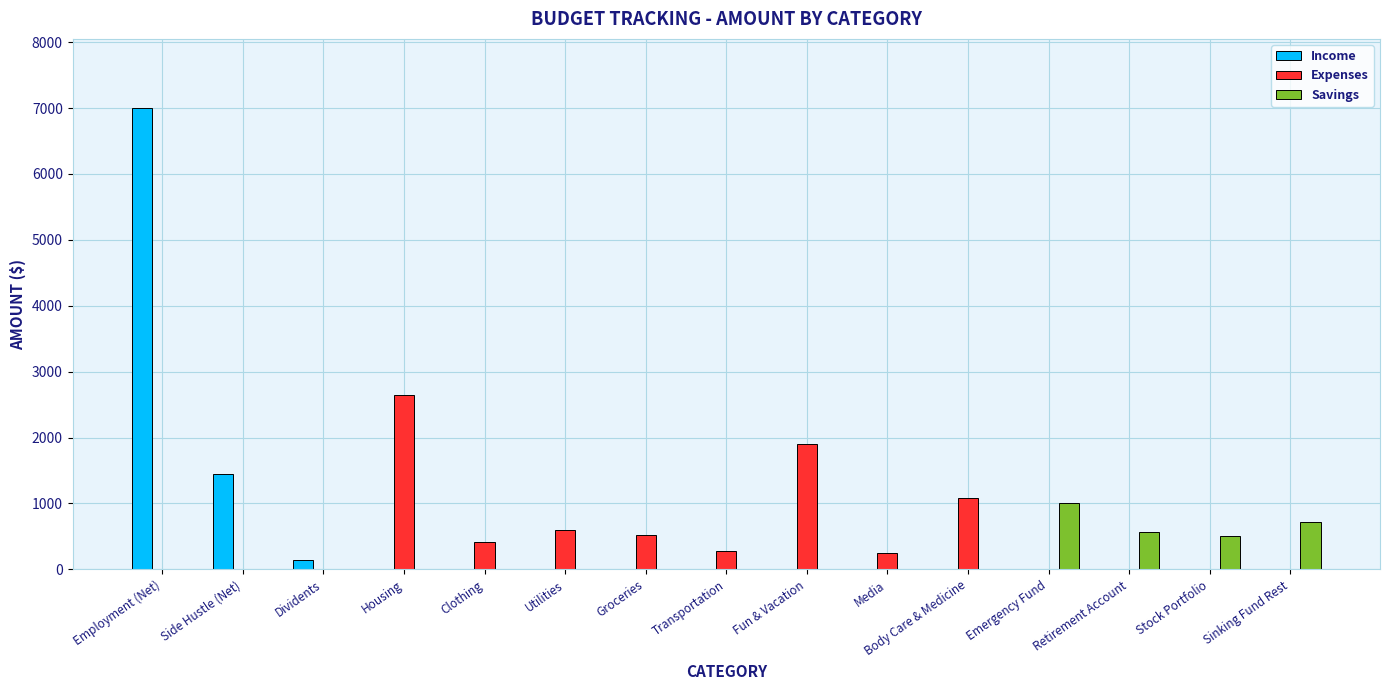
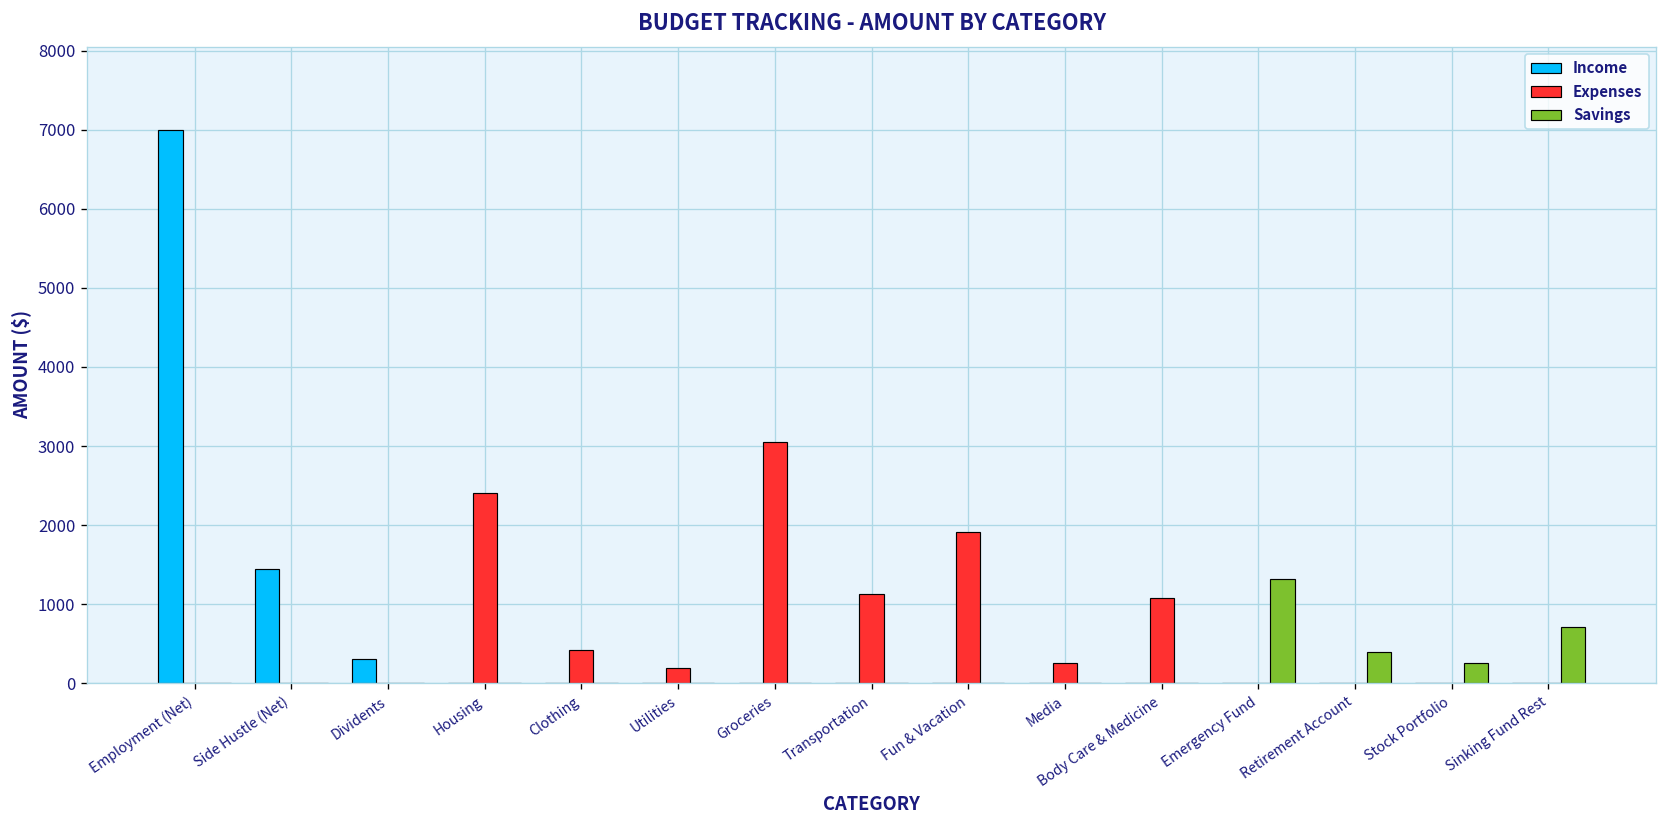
  {
    "Income": {
      "Employment (Net)": 7000,
      "Side Hustle (Net)": 1400,
-     "Dividents": 200,
+     "Dividents": 300,
      "Housing": 0,
      "Clothing": 0,
      "Utilities": 0,
      "Groceries": 0,
      "Transportation": 0,
      "Fun & Vacation": 0,
      "Media": 0,
      "Body Care & Medicine": 0,
      "Emergency Fund": 0,
      "Retirement Account": 0,
      "Stock Portfolio": 0,
      "Sinking Fund Rest": 0
    },
    "Expenses": {
      "Employment (Net)": 0,
      "Side Hustle (Net)": 0,
      "Dividents": 0,
-     "Housing": 2700,
+     "Housing": 2400,
      "Clothing": 400,
-     "Utilities": 600,
-     "Groceries": 500,
-     "Transportation": 300,
+     "Utilities": 200,
+     "Groceries": 3100,
+     "Transportation": 1100,
      "Fun & Vacation": 1900,
      "Media": 300,
      "Body Care & Medicine": 1100,
      "Emergency Fund": 0,
      "Retirement Account": 0,
      "Stock Portfolio": 0,
      "Sinking Fund Rest": 0
    },
    "Savings": {
      "Employment (Net)": 0,
      "Side Hustle (Net)": 0,
      "Dividents": 0,
      "Housing": 0,
      "Clothing": 0,
      "Utilities": 0,
      "Groceries": 0,
      "Transportation": 0,
      "Fun & Vacation": 0,
      "Media": 0,
      "Body Care & Medicine": 0,
-     "Emergency Fund": 1000,
-     "Retirement Account": 600,
-     "Stock Portfolio": 500,
+     "Emergency Fund": 1300,
+     "Retirement Account": 400,
+     "Stock Portfolio": 300,
      "Sinking Fund Rest": 700
    }
  }
